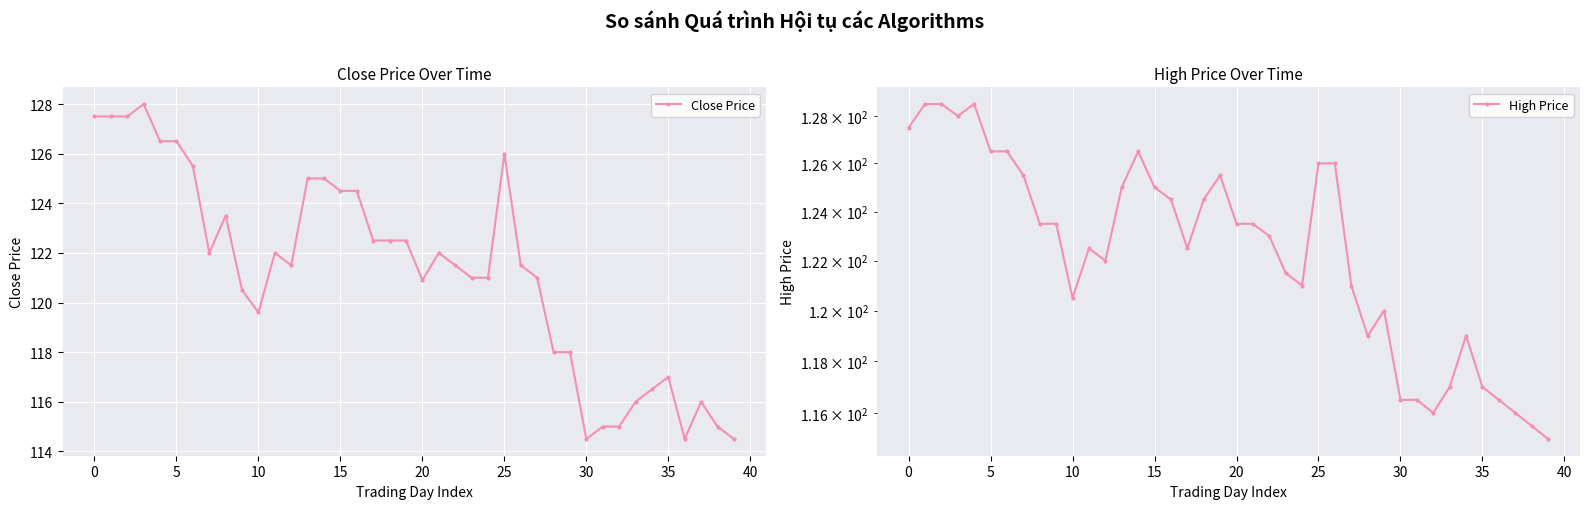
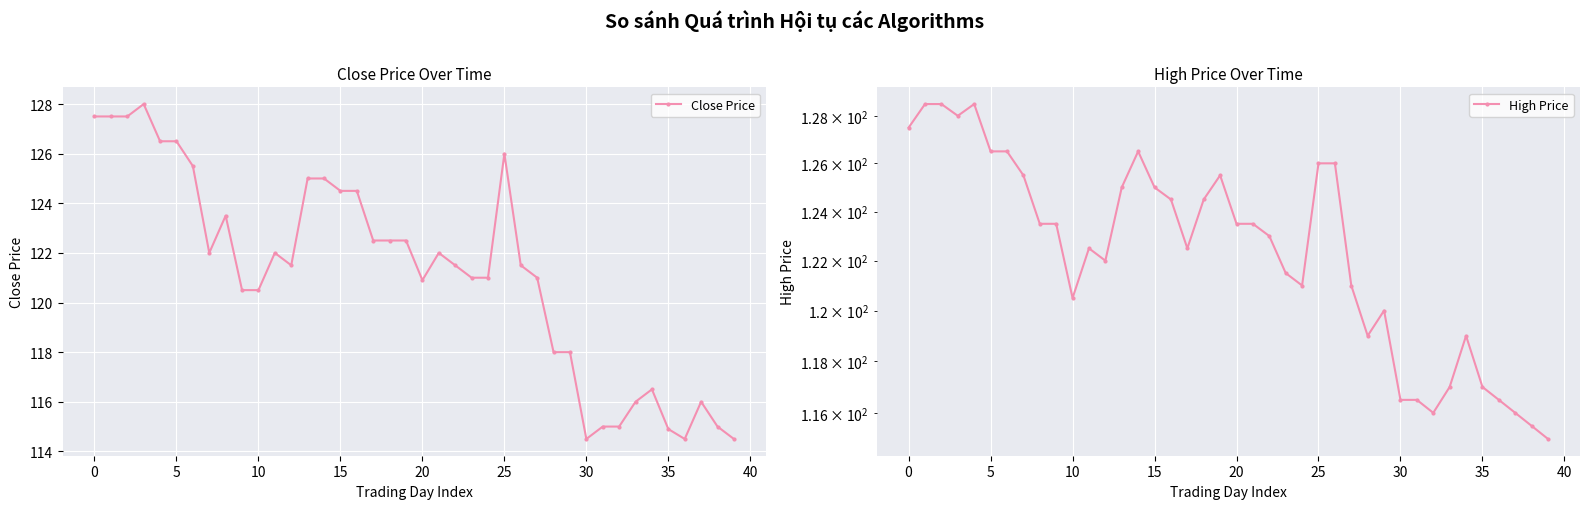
  {
    "Close Price Over Time": {
      "0": 127.5,
      "5": 126.5,
-     "10": 119.6,
+     "10": 120.5,
      "15": 124.5,
      "20": 120.9,
      "25": 126.0,
      "30": 114.5,
-     "35": 117.0
+     "35": 114.9
    }
  }
